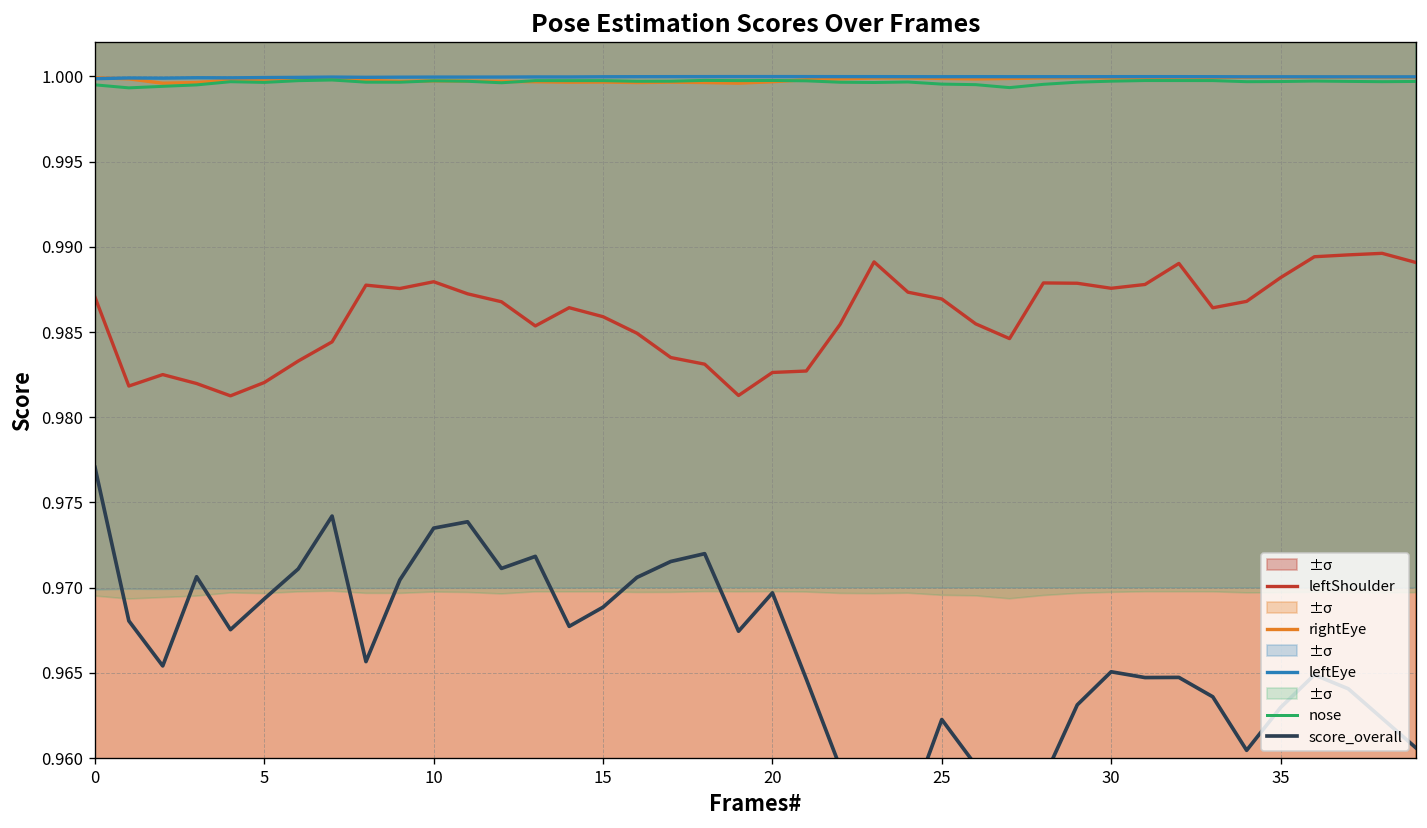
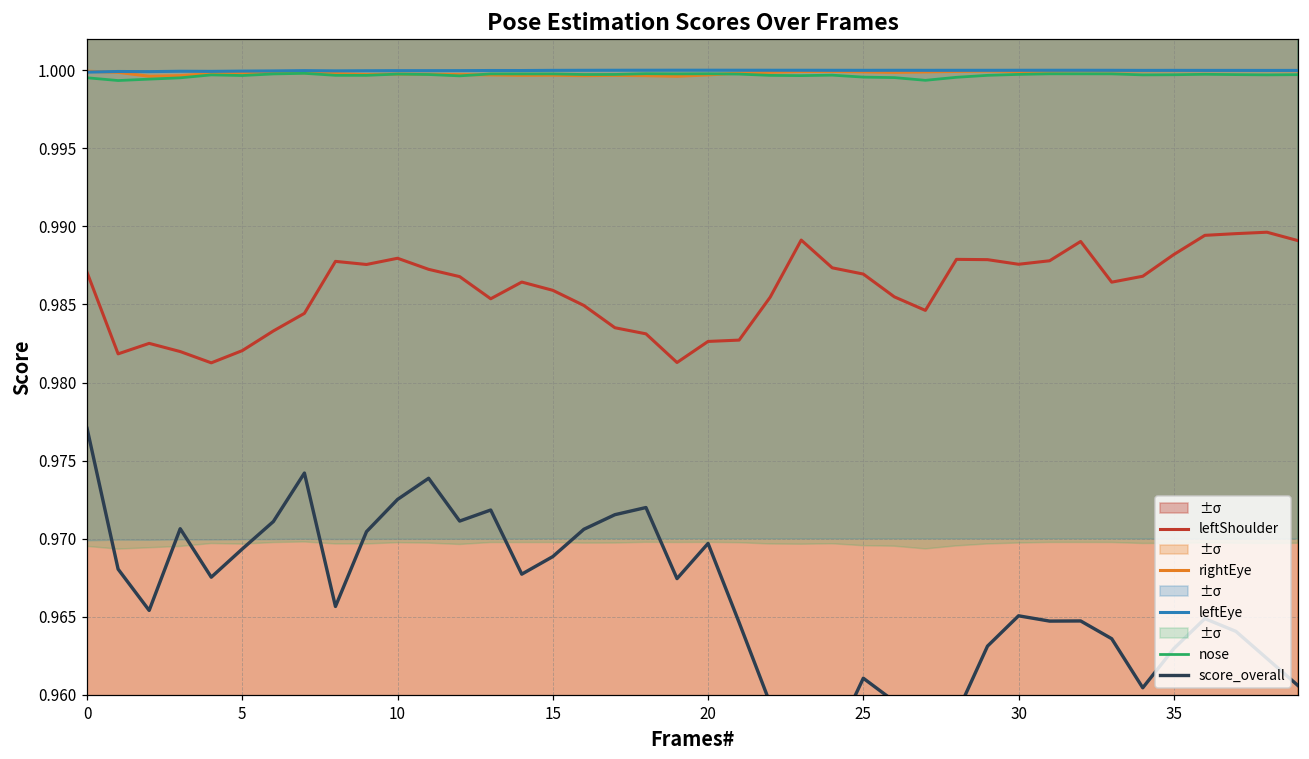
  {
    "score_overall": {
      "0": 0.9771,
      "5": 0.9693,
-     "10": 0.9735,
+     "10": 0.9725,
      "15": 0.9689,
      "20": 0.9697,
-     "25": 0.9623,
+     "25": 0.9611,
      "30": 0.9651
    }
  }
